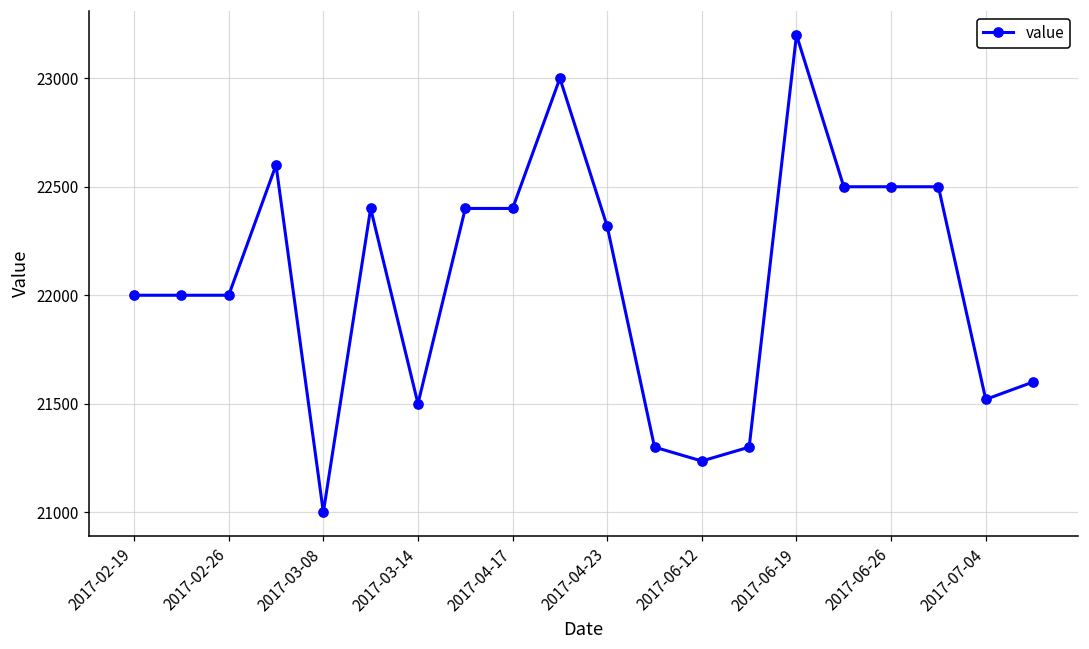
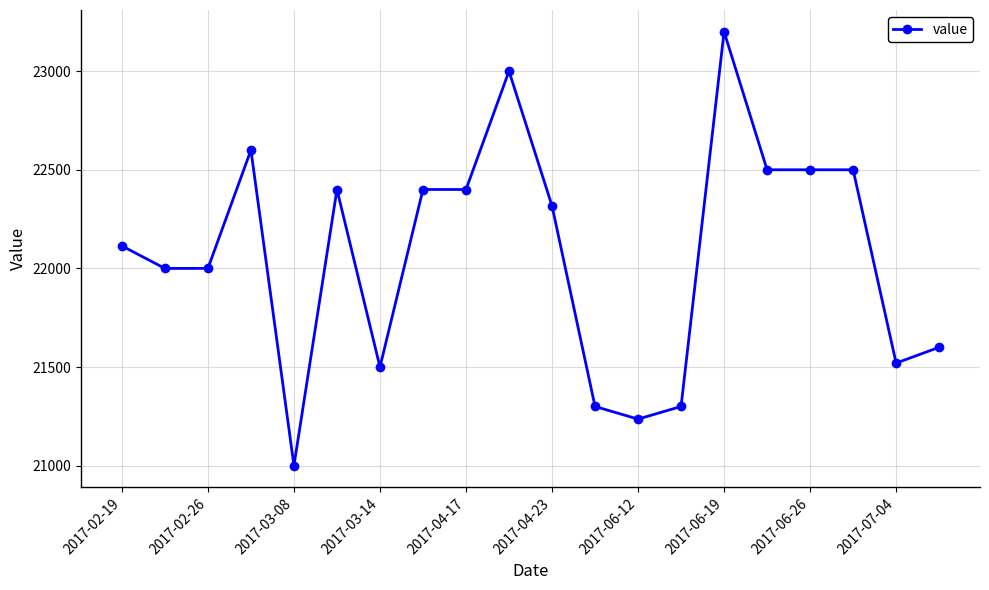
  {
-   "2017-02-19": 22000,
+   "2017-02-19": 22110,
    "2017-02-26": 22000,
    "2017-03-08": 21000,
    "2017-03-14": 21500,
    "2017-04-17": 22400,
    "2017-04-23": 22320,
    "2017-06-12": 21240,
    "2017-06-19": 23200,
    "2017-06-26": 22500,
    "2017-07-04": 21520
  }
